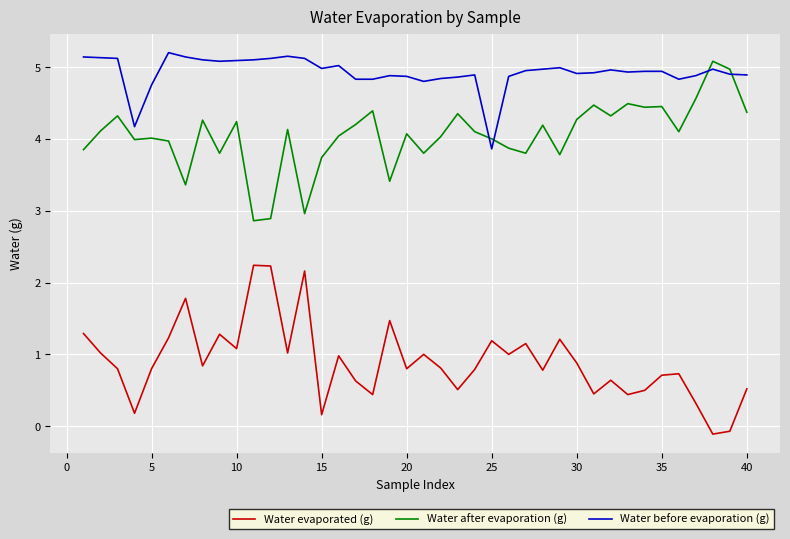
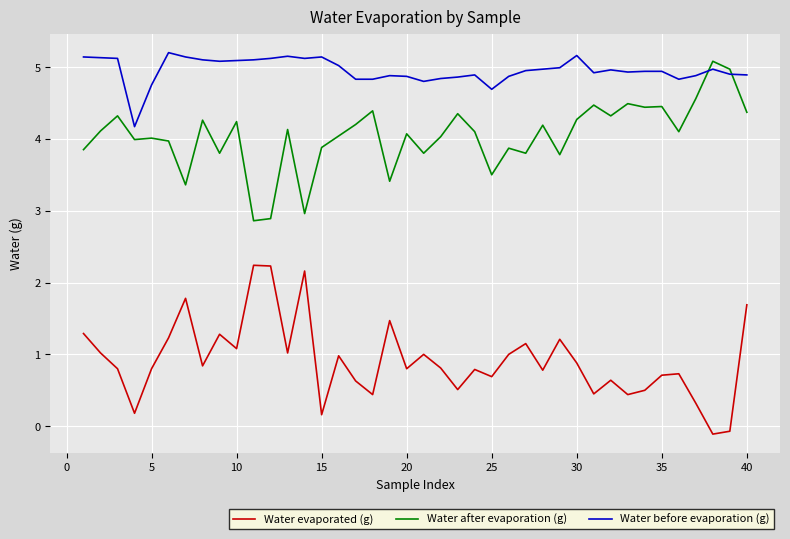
  {
    "Water evaporated (g)": {
      "5": 0.8,
      "10": 1.1,
      "15": 0.2,
      "20": 0.8,
-     "25": 1.2,
+     "25": 0.7,
      "30": 0.9,
      "35": 0.7,
-     "40": 0.5
+     "40": 1.7
    },
    "Water after evaporation (g)": {
      "5": 4.0,
      "10": 4.2,
-     "15": 3.7,
+     "15": 3.9,
      "20": 4.1,
-     "25": 4.0,
+     "25": 3.5,
      "30": 4.3,
      "35": 4.5,
      "40": 4.4
    },
    "Water before evaporation (g)": {
      "5": 4.8,
      "10": 5.1,
-     "15": 5.0,
+     "15": 5.1,
      "20": 4.9,
-     "25": 3.9,
-     "30": 4.9,
+     "25": 4.7,
+     "30": 5.2,
      "35": 4.9,
      "40": 4.9
    }
  }
